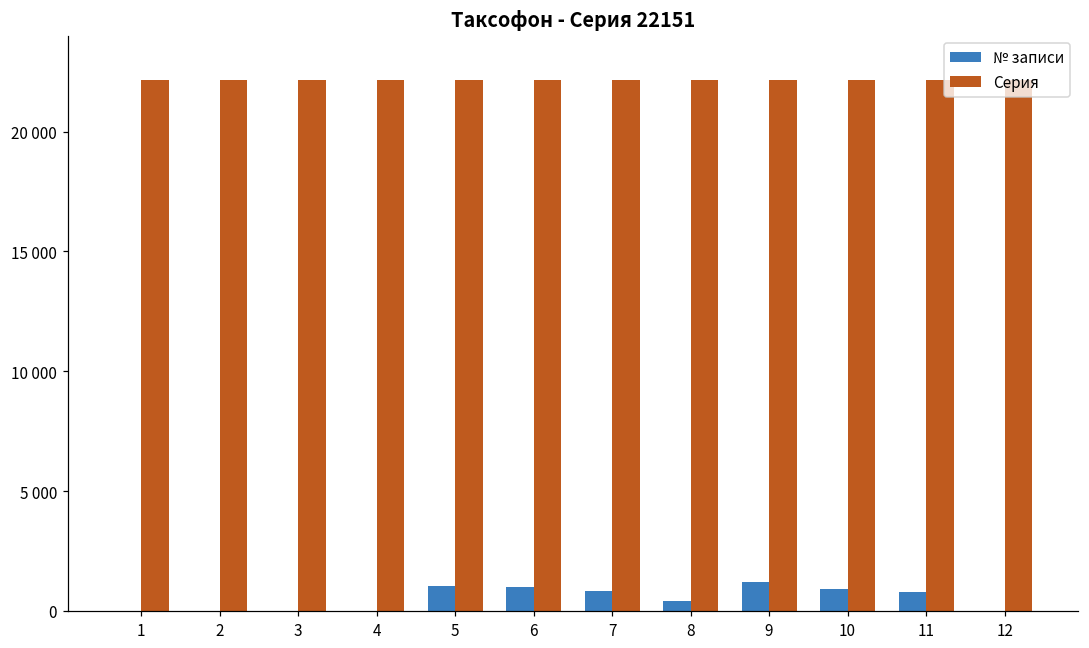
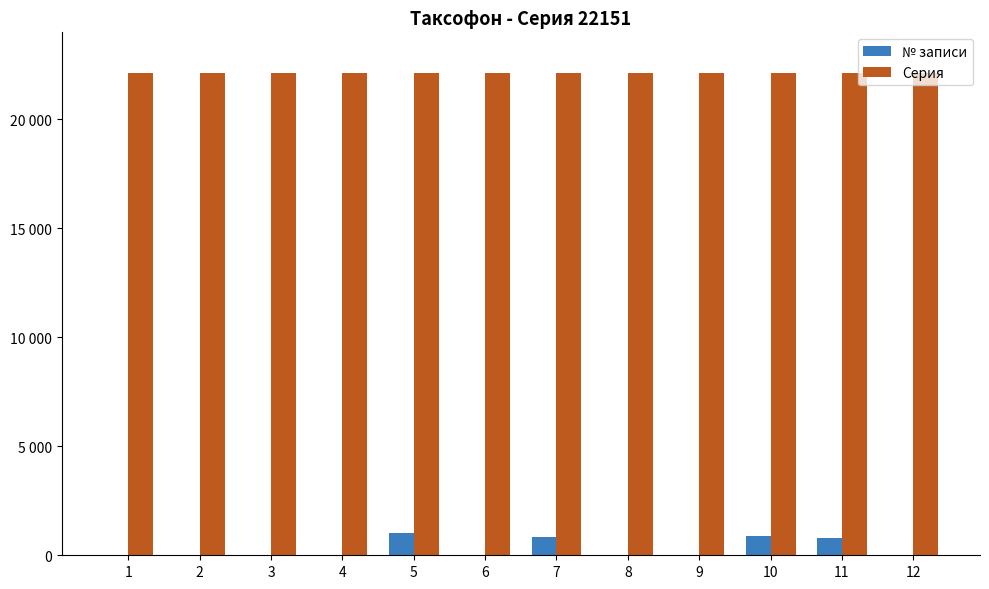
  {
    "№ записи": {
      "5": 1000,
-     "6": 1000,
+     "6": 0,
      "7": 800,
-     "8": 400,
-     "9": 1200,
+     "8": 0,
+     "9": 0,
      "10": 900,
      "11": 800
    },
    "Серия": {
      "1": 22200,
      "2": 22200,
      "3": 22200,
      "4": 22200,
      "5": 22200,
      "6": 22200,
      "7": 22200,
      "8": 22200,
      "9": 22200,
      "10": 22200,
      "11": 22200
    }
  }
